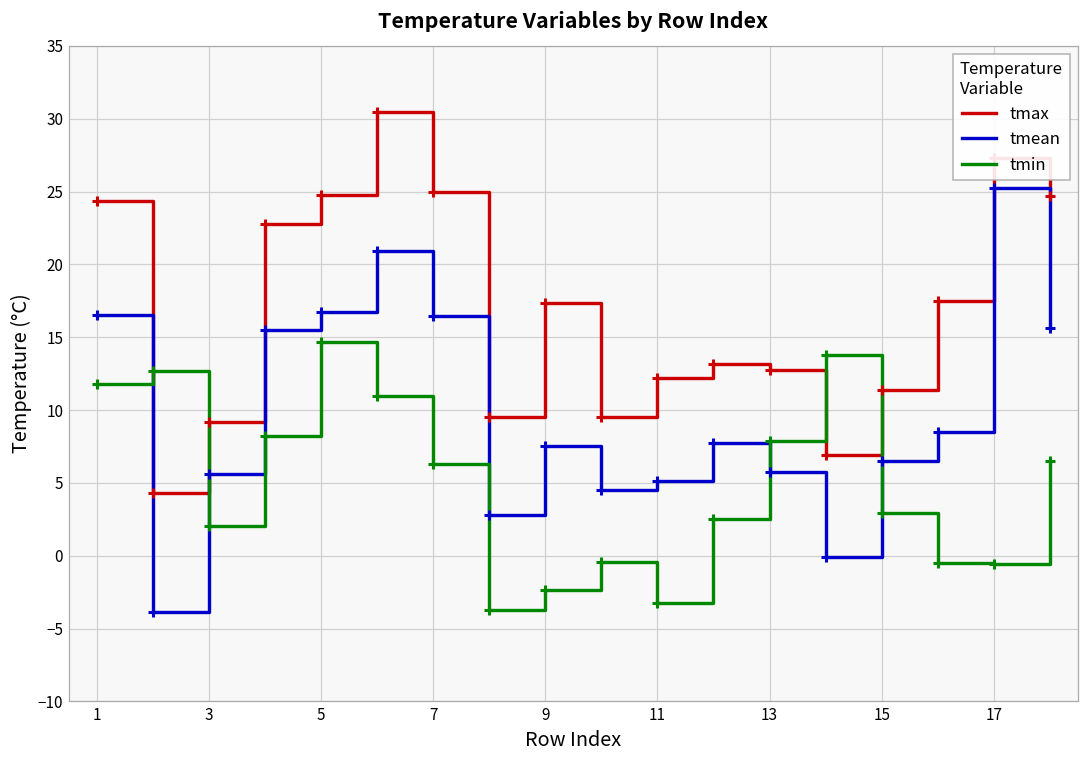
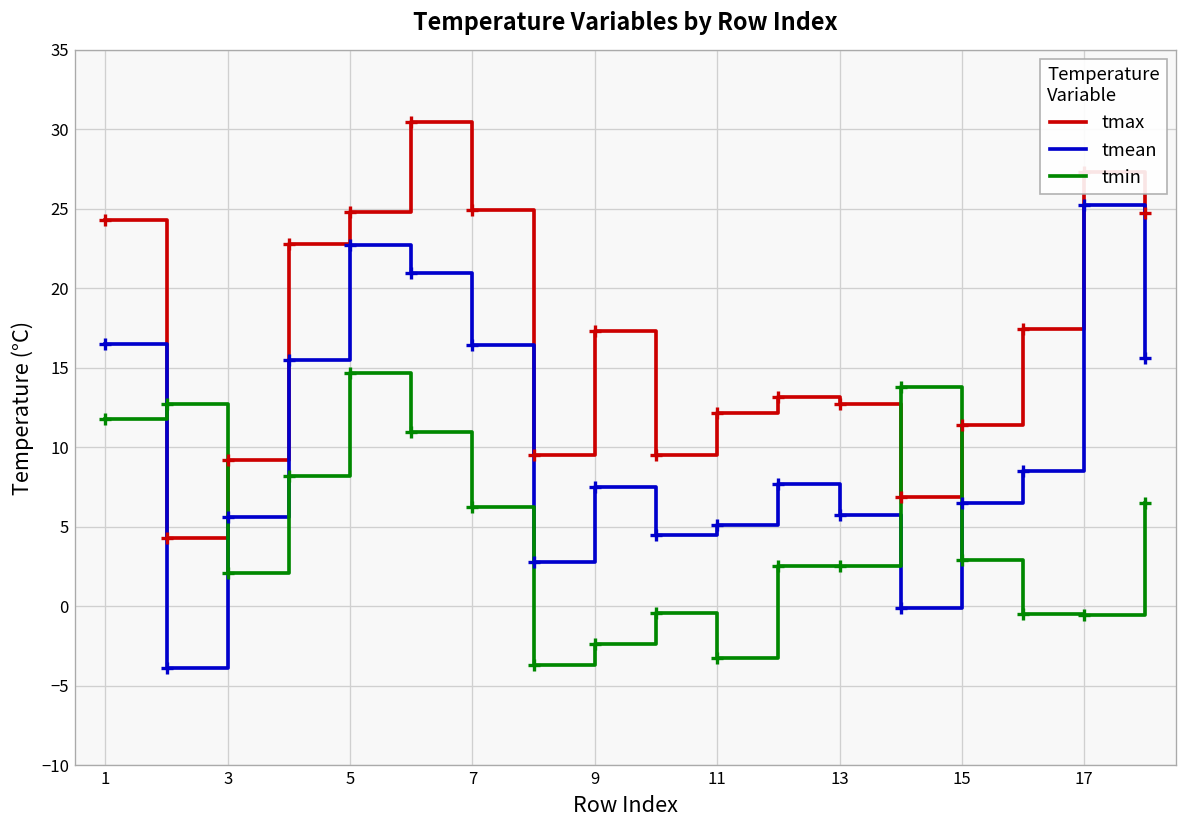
  {
    "tmax": {
      "1": 24.3,
      "3": 9.2,
      "5": 24.8,
      "7": 24.9,
      "9": 17.3,
      "11": 12.2,
      "13": 12.7,
      "15": 11.4
    },
    "tmean": {
      "1": 16.5,
      "3": 5.6,
-     "5": 16.7,
+     "5": 22.7,
      "7": 16.4,
      "9": 7.5,
      "11": 5.1,
      "13": 5.7,
      "15": 6.5
    },
    "tmin": {
      "1": 11.8,
      "3": 2.1,
      "5": 14.7,
      "7": 6.3,
      "9": -2.4,
      "11": -3.3,
-     "13": 7.9,
+     "13": 2.6,
      "15": 2.9,
      "17": -0.6
    }
  }
